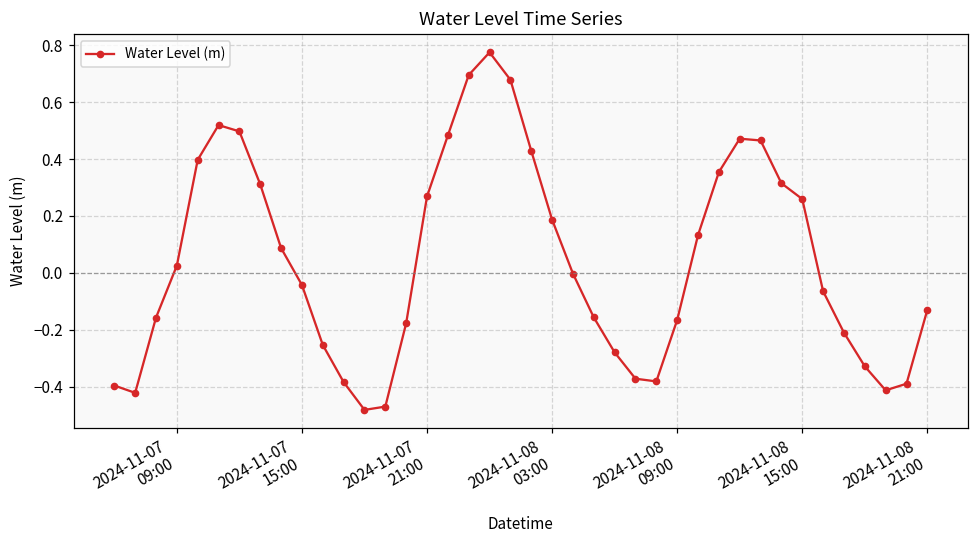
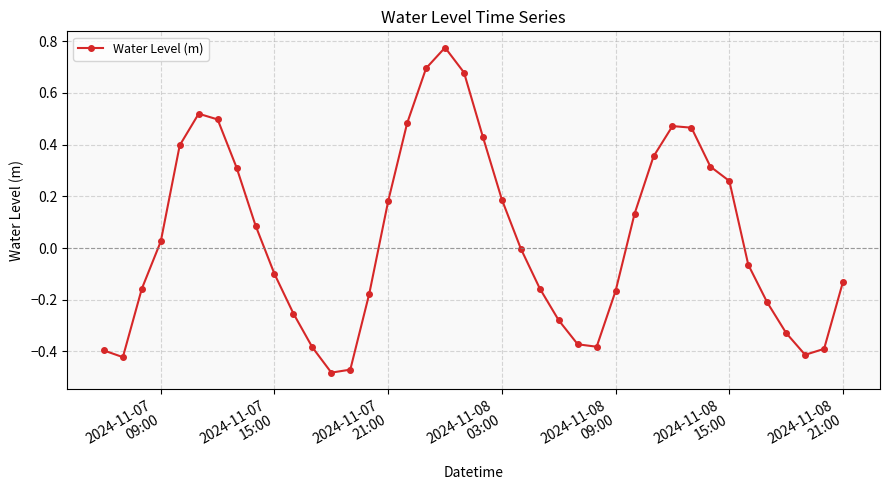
  {
    "2024-11-07 09:00": 0.03,
-   "2024-11-07 15:00": -0.04,
-   "2024-11-07 21:00": 0.27,
+   "2024-11-07 15:00": -0.10,
+   "2024-11-07 21:00": 0.18,
    "2024-11-08 03:00": 0.19,
    "2024-11-08 09:00": -0.17,
    "2024-11-08 15:00": 0.26,
    "2024-11-08 21:00": -0.13
  }
